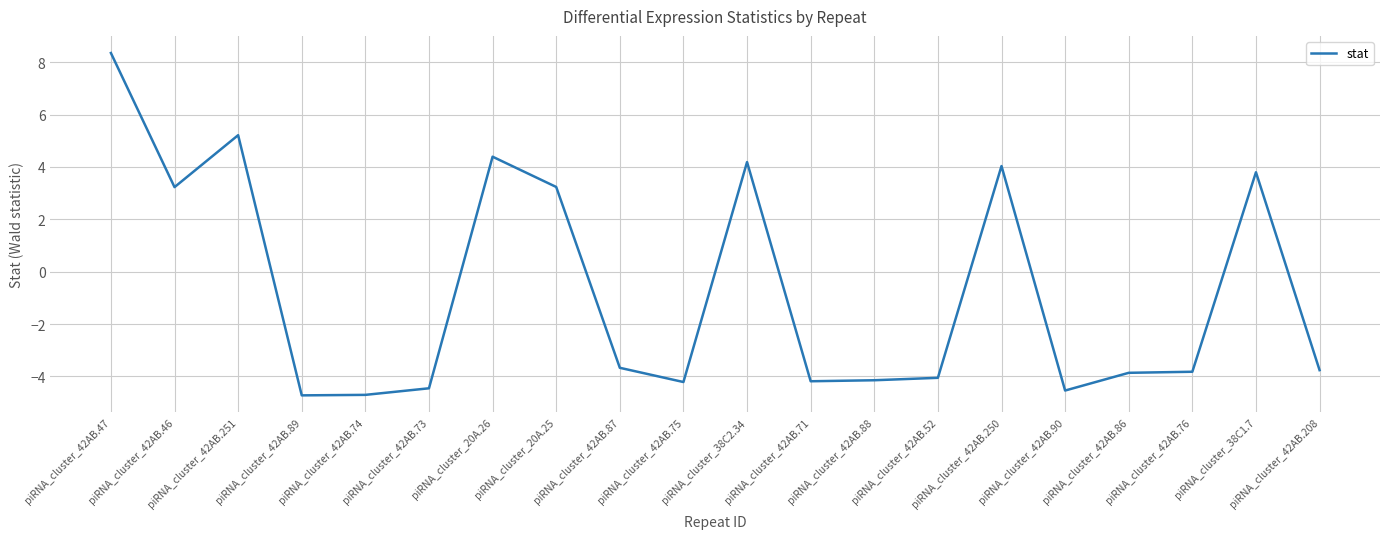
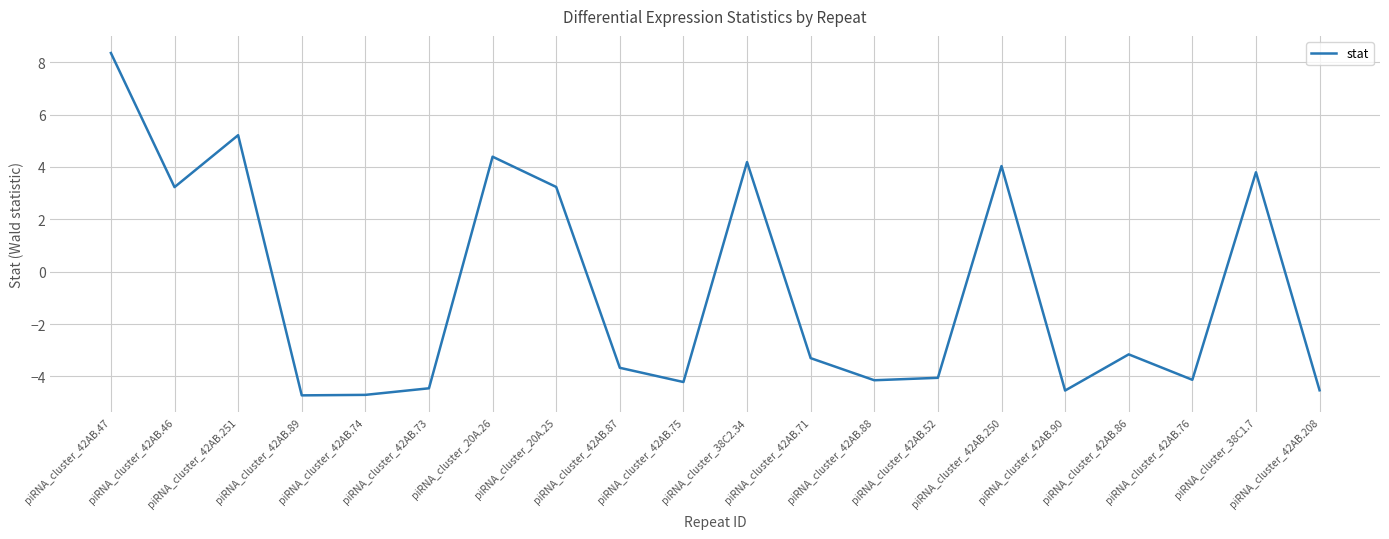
  {
    "piRNA_cluster_42AB.47": 8.4,
    "piRNA_cluster_42AB.46": 3.2,
    "piRNA_cluster_42AB.251": 5.2,
    "piRNA_cluster_42AB.89": -4.7,
    "piRNA_cluster_42AB.74": -4.7,
    "piRNA_cluster_42AB.73": -4.5,
    "piRNA_cluster_20A.26": 4.4,
    "piRNA_cluster_20A.25": 3.2,
    "piRNA_cluster_42AB.87": -3.7,
    "piRNA_cluster_42AB.75": -4.2,
    "piRNA_cluster_38C2.34": 4.2,
-   "piRNA_cluster_42AB.71": -4.2,
+   "piRNA_cluster_42AB.71": -3.3,
    "piRNA_cluster_42AB.88": -4.1,
    "piRNA_cluster_42AB.52": -4.1,
    "piRNA_cluster_42AB.250": 4.0,
    "piRNA_cluster_42AB.90": -4.5,
-   "piRNA_cluster_42AB.86": -3.9,
-   "piRNA_cluster_42AB.76": -3.8,
+   "piRNA_cluster_42AB.86": -3.2,
+   "piRNA_cluster_42AB.76": -4.1,
    "piRNA_cluster_38C1.7": 3.8,
-   "piRNA_cluster_42AB.208": -3.8
+   "piRNA_cluster_42AB.208": -4.5
  }
